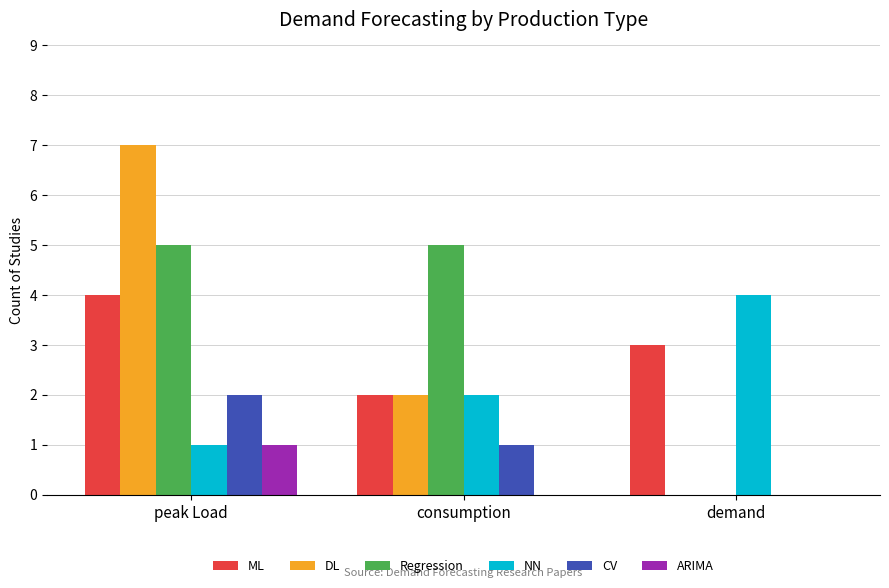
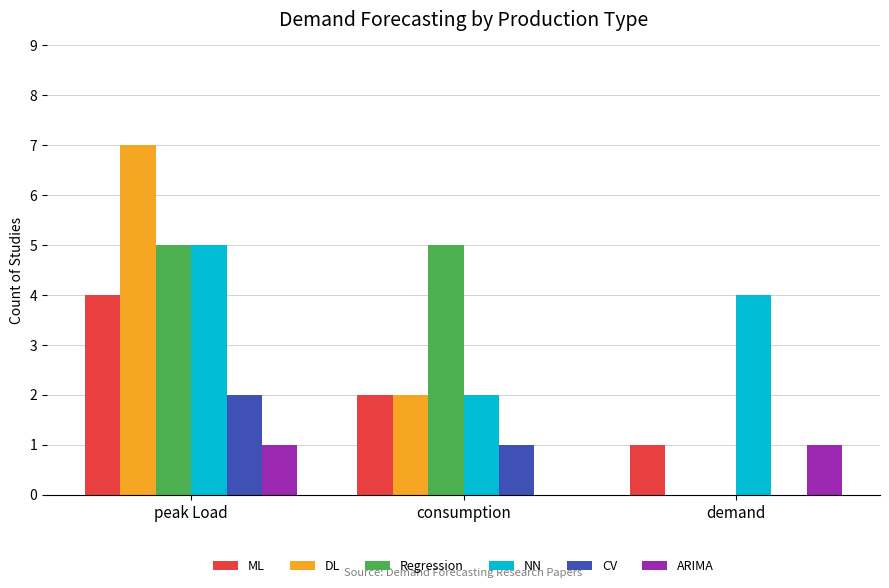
  {
    "ML": {
      "peak Load": 4,
      "consumption": 2,
-     "demand": 3
+     "demand": 1
    },
    "DL": {
      "peak Load": 7,
      "consumption": 2,
      "demand": 0
    },
    "Regression": {
      "peak Load": 5,
      "consumption": 5,
      "demand": 0
    },
    "NN": {
-     "peak Load": 1,
+     "peak Load": 5,
      "consumption": 2,
      "demand": 4
    },
    "CV": {
      "peak Load": 2,
      "consumption": 1,
      "demand": 0
    },
    "ARIMA": {
      "peak Load": 1,
      "consumption": 0,
-     "demand": 0
+     "demand": 1
    }
  }
